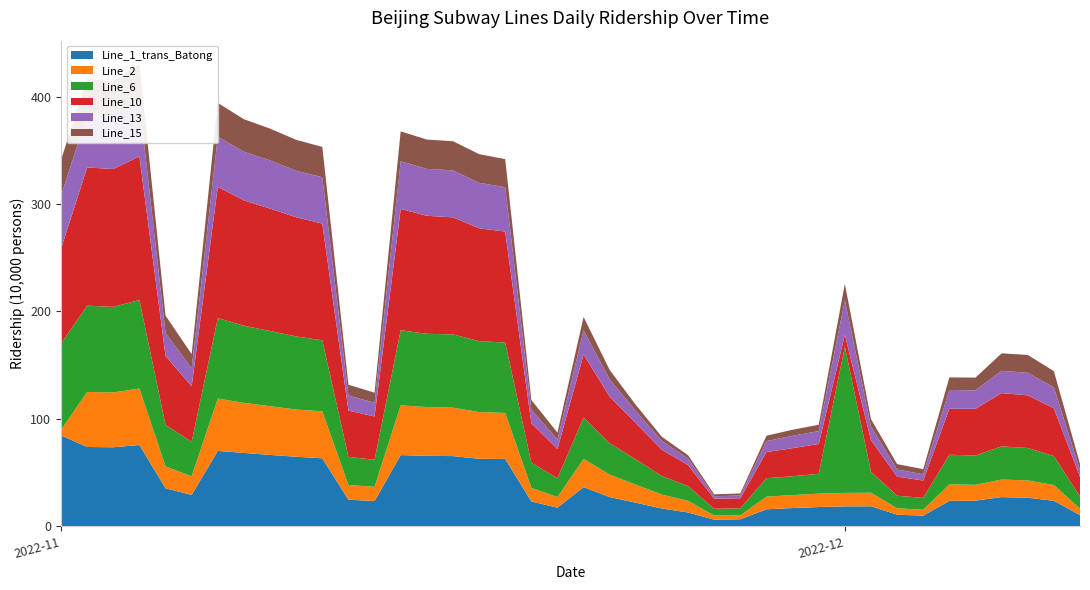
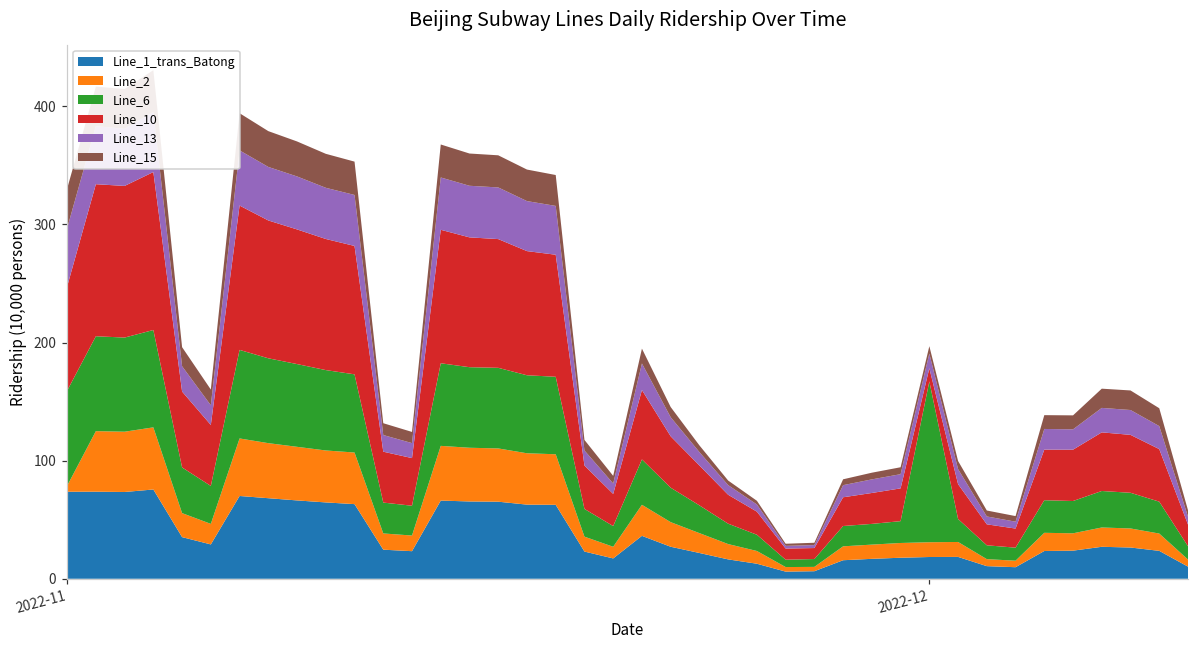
  {
    "Line_1_trans_Batong": {
-     "2022-11": 85
+     "2022-11": 74
    },
    "Line_13": {
-     "2022-12": 32
+     "2022-12": 12
    },
    "Line_15": {
      "2022-11": 33,
-     "2022-12": 15
+     "2022-12": 6
    }
  }
